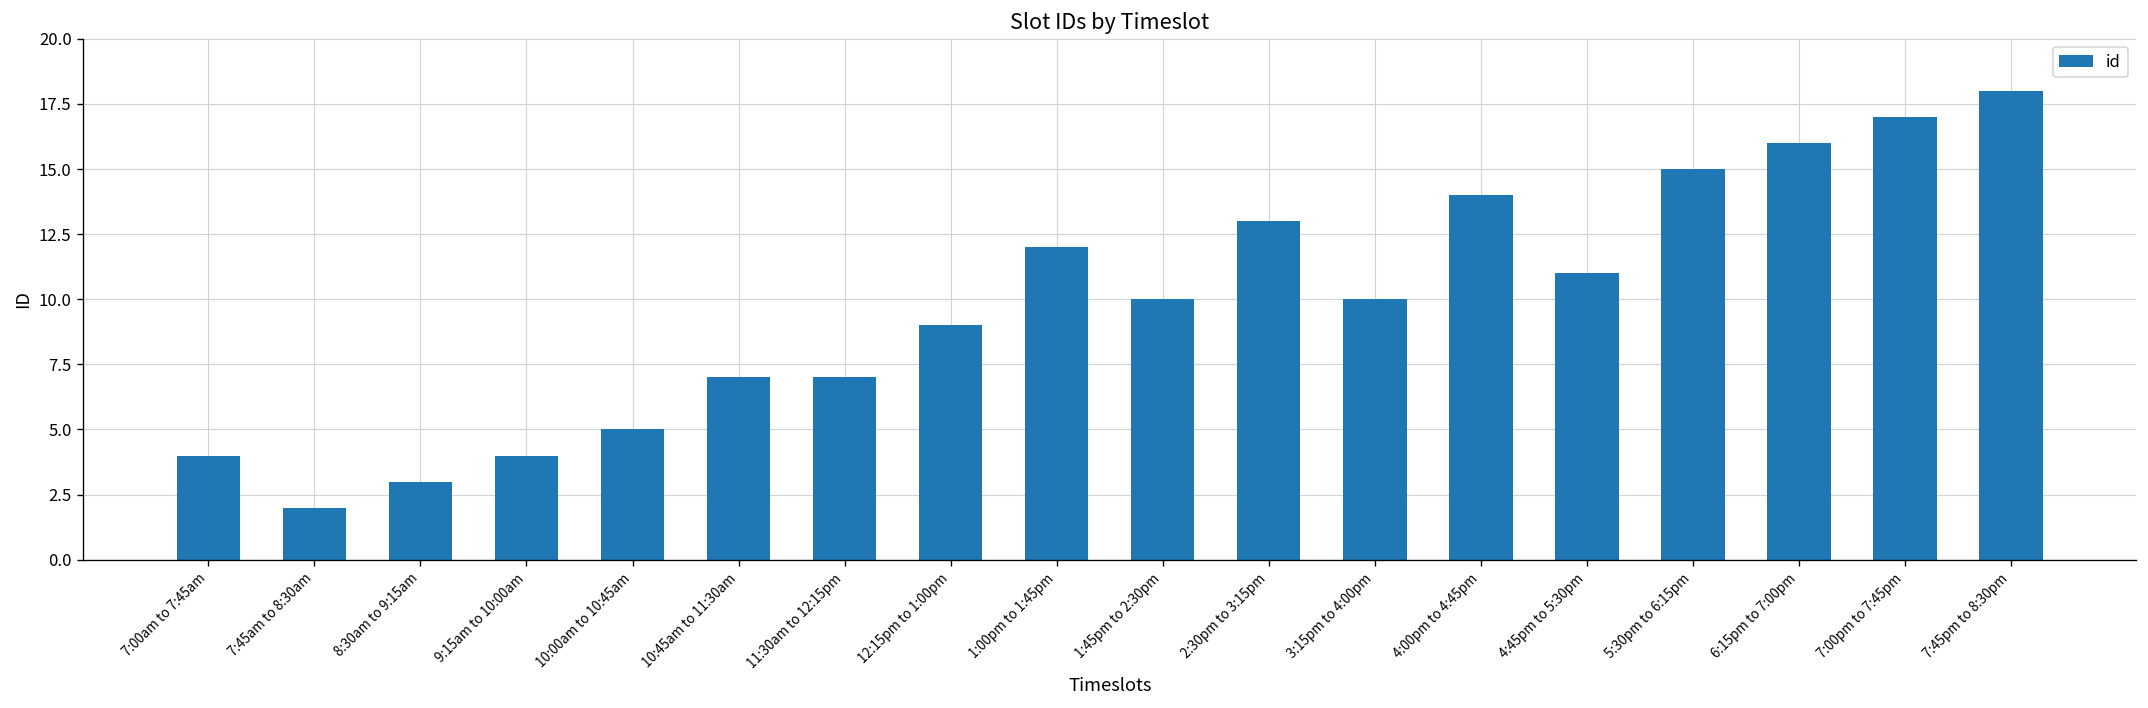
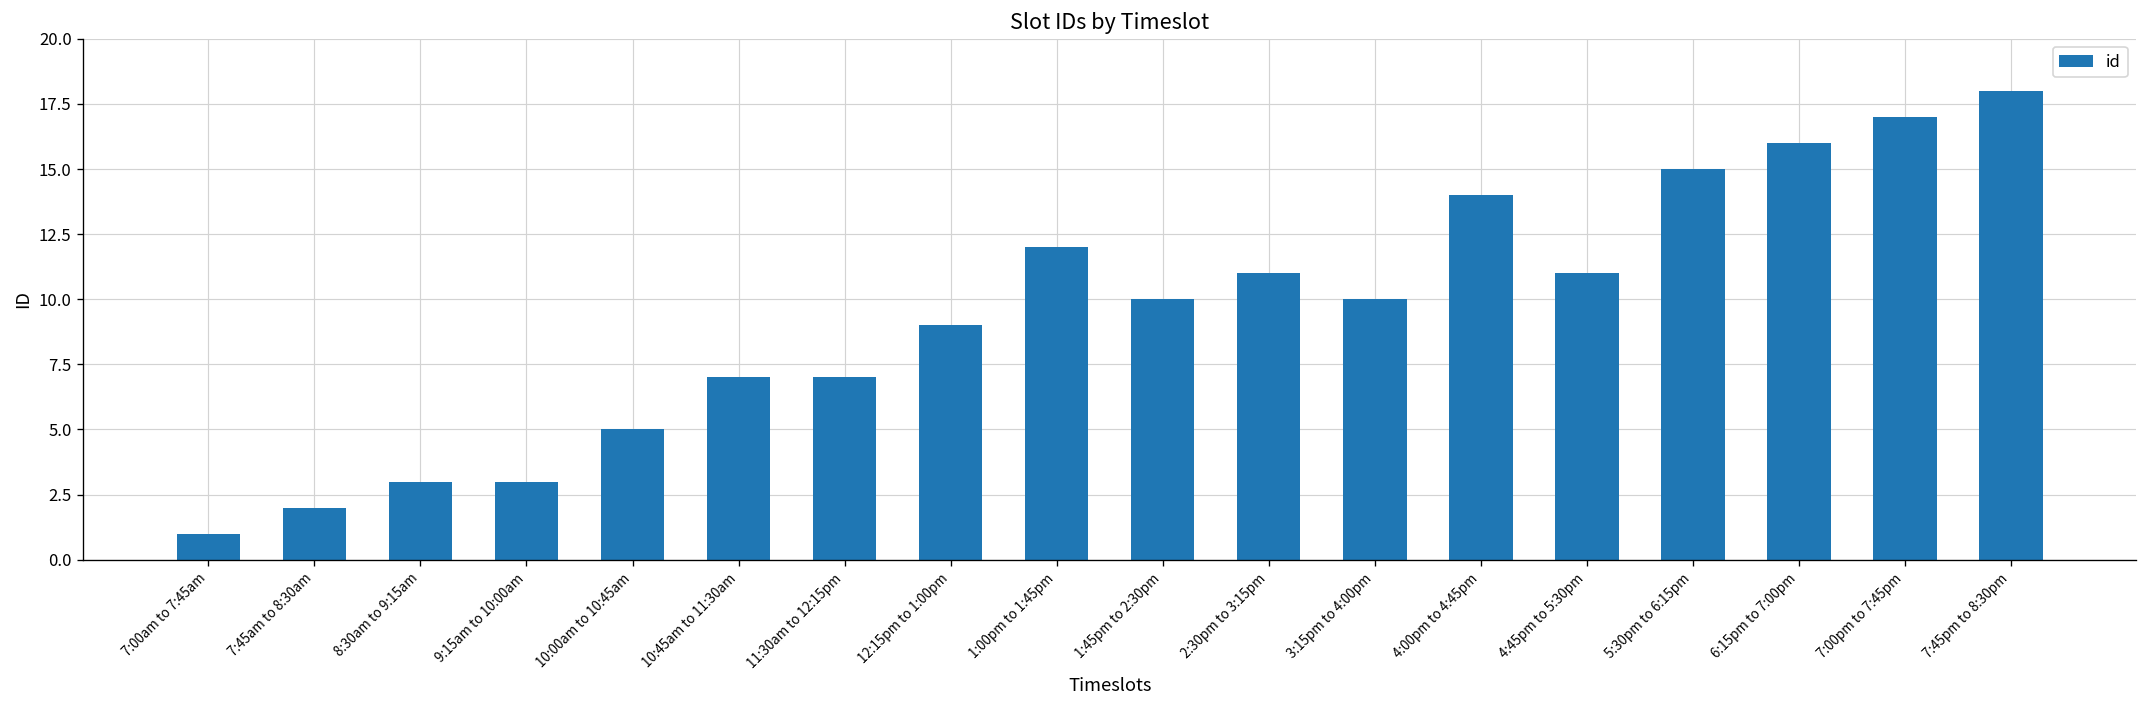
  {
-   "7:00am to 7:45am": 4,
+   "7:00am to 7:45am": 1,
    "7:45am to 8:30am": 2,
    "8:30am to 9:15am": 3,
-   "9:15am to 10:00am": 4,
+   "9:15am to 10:00am": 3,
    "10:00am to 10:45am": 5,
    "10:45am to 11:30am": 7,
    "11:30am to 12:15pm": 7,
    "12:15pm to 1:00pm": 9,
    "1:00pm to 1:45pm": 12,
    "1:45pm to 2:30pm": 10,
-   "2:30pm to 3:15pm": 13,
+   "2:30pm to 3:15pm": 11,
    "3:15pm to 4:00pm": 10,
    "4:00pm to 4:45pm": 14,
    "4:45pm to 5:30pm": 11,
    "5:30pm to 6:15pm": 15,
    "6:15pm to 7:00pm": 16,
    "7:00pm to 7:45pm": 17,
    "7:45pm to 8:30pm": 18
  }
